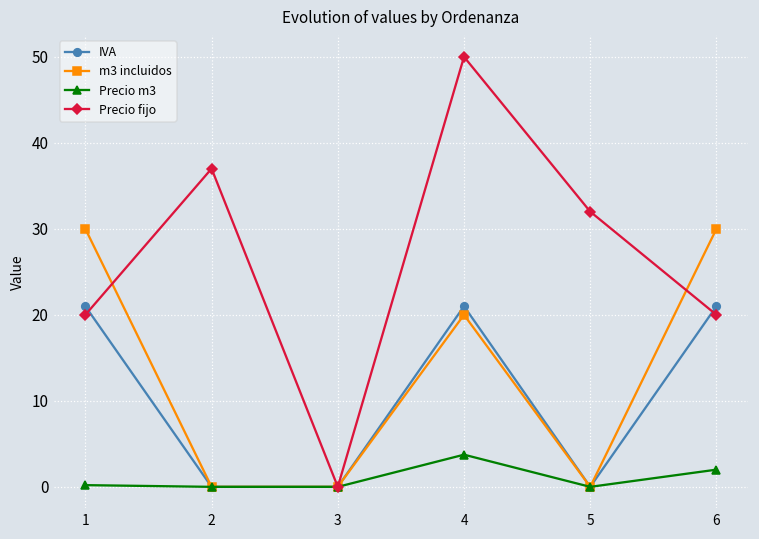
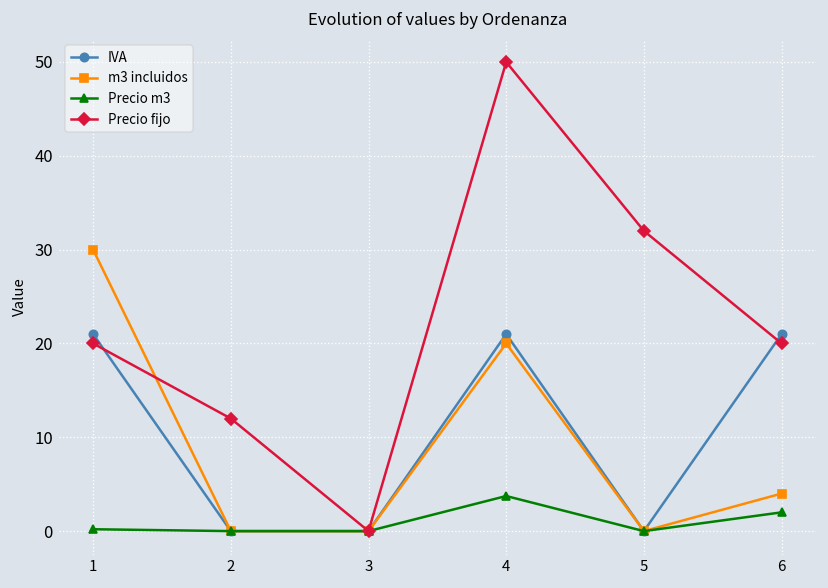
  {
    "IVA": {
      "1": 21,
      "4": 21,
      "6": 21
    },
    "m3 incluidos": {
      "1": 30,
      "4": 20,
-     "6": 30
+     "6": 4
    },
    "Precio m3": {
      "1": 0,
      "4": 4,
      "6": 2
    },
    "Precio fijo": {
      "1": 20,
-     "2": 37,
+     "2": 12,
      "4": 50,
      "5": 32,
      "6": 20
    }
  }
